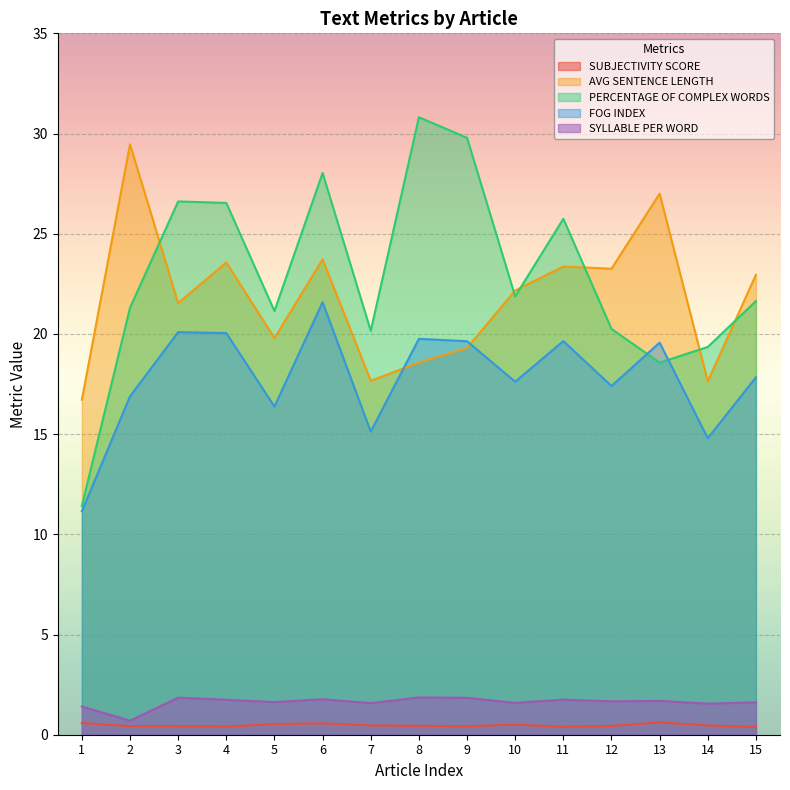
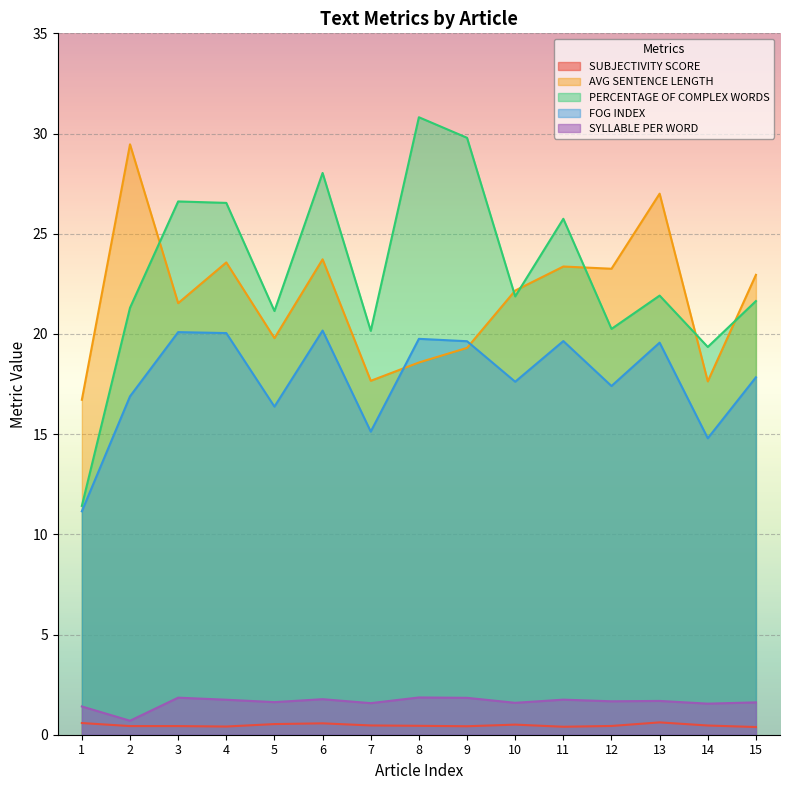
  {
    "SUBJECTIVITY SCORE": {
      "1": 0.6,
      "2": 0.4,
      "3": 0.4,
      "4": 0.4,
      "5": 0.5,
      "6": 0.6,
      "7": 0.5,
      "8": 0.4,
      "9": 0.4,
      "10": 0.5,
      "11": 0.4,
      "12": 0.4,
      "13": 0.6,
      "14": 0.5,
      "15": 0.4
    },
    "AVG SENTENCE LENGTH": {
      "1": 16.7,
      "2": 29.5,
      "3": 21.5,
      "4": 23.6,
      "5": 19.8,
      "6": 23.7,
      "7": 17.7,
      "8": 18.6,
      "9": 19.3,
      "10": 22.2,
      "11": 23.4,
      "12": 23.3,
      "13": 27.0,
      "14": 17.6,
      "15": 22.9
    },
    "PERCENTAGE OF COMPLEX WORDS": {
      "1": 11.4,
      "2": 21.3,
      "3": 26.6,
      "4": 26.5,
      "5": 21.1,
      "6": 28.0,
      "7": 20.2,
      "8": 30.8,
      "9": 29.8,
      "10": 21.9,
      "11": 25.7,
      "12": 20.3,
-     "13": 18.6,
+     "13": 21.9,
      "14": 19.3,
      "15": 21.6
    },
    "FOG INDEX": {
      "1": 11.1,
      "2": 16.9,
      "3": 20.1,
      "4": 20.0,
      "5": 16.4,
-     "6": 21.6,
+     "6": 20.2,
      "7": 15.1,
      "8": 19.8,
      "9": 19.6,
      "10": 17.6,
      "11": 19.6,
      "12": 17.4,
      "13": 19.6,
      "14": 14.8,
      "15": 17.8
    },
    "SYLLABLE PER WORD": {
      "1": 1.4,
      "2": 0.7,
      "3": 1.8,
      "4": 1.7,
      "5": 1.6,
      "6": 1.8,
      "7": 1.6,
      "8": 1.9,
      "9": 1.8,
      "10": 1.6,
      "11": 1.7,
      "12": 1.7,
      "13": 1.7,
      "14": 1.6,
      "15": 1.6
    }
  }
